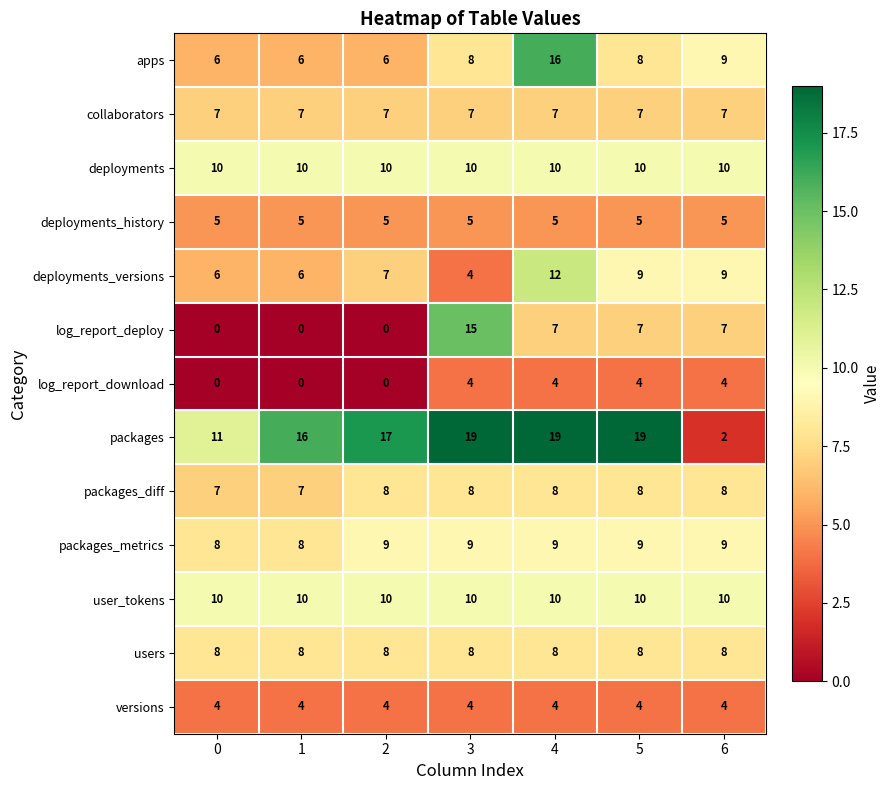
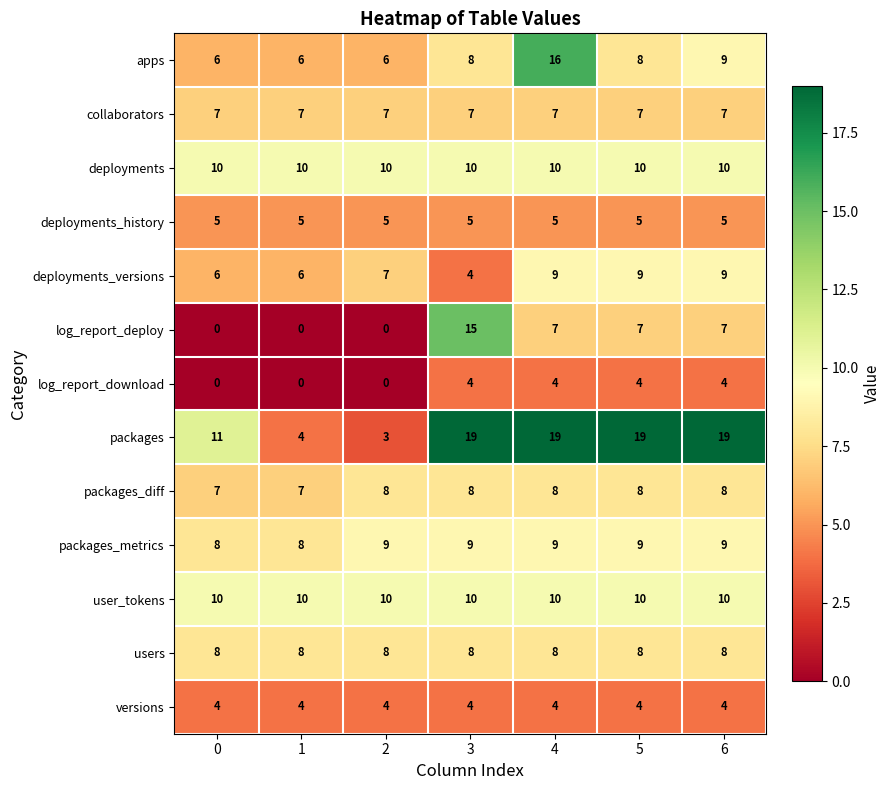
  {
    "apps": {
      "0": 6,
      "1": 6,
      "2": 6,
      "3": 8,
      "4": 16,
      "5": 8,
      "6": 9
    },
    "collaborators": {
      "0": 7,
      "1": 7,
      "2": 7,
      "3": 7,
      "4": 7,
      "5": 7,
      "6": 7
    },
    "deployments": {
      "0": 10,
      "1": 10,
      "2": 10,
      "3": 10,
      "4": 10,
      "5": 10,
      "6": 10
    },
    "deployments_history": {
      "0": 5,
      "1": 5,
      "2": 5,
      "3": 5,
      "4": 5,
      "5": 5,
      "6": 5
    },
    "deployments_versions": {
      "0": 6,
      "1": 6,
      "2": 7,
      "3": 4,
-     "4": 12,
+     "4": 9,
      "5": 9,
      "6": 9
    },
    "log_report_deploy": {
      "0": 0,
      "1": 0,
      "2": 0,
      "3": 15,
      "4": 7,
      "5": 7,
      "6": 7
    },
    "log_report_download": {
      "0": 0,
      "1": 0,
      "2": 0,
      "3": 4,
      "4": 4,
      "5": 4,
      "6": 4
    },
    "packages": {
      "0": 11,
-     "1": 16,
-     "2": 17,
+     "1": 4,
+     "2": 3,
      "3": 19,
      "4": 19,
      "5": 19,
-     "6": 2
+     "6": 19
    },
    "packages_diff": {
      "0": 7,
      "1": 7,
      "2": 8,
      "3": 8,
      "4": 8,
      "5": 8,
      "6": 8
    },
    "packages_metrics": {
      "0": 8,
      "1": 8,
      "2": 9,
      "3": 9,
      "4": 9,
      "5": 9,
      "6": 9
    },
    "user_tokens": {
      "0": 10,
      "1": 10,
      "2": 10,
      "3": 10,
      "4": 10,
      "5": 10,
      "6": 10
    },
    "users": {
      "0": 8,
      "1": 8,
      "2": 8,
      "3": 8,
      "4": 8,
      "5": 8,
      "6": 8
    },
    "versions": {
      "0": 4,
      "1": 4,
      "2": 4,
      "3": 4,
      "4": 4,
      "5": 4,
      "6": 4
    }
  }
